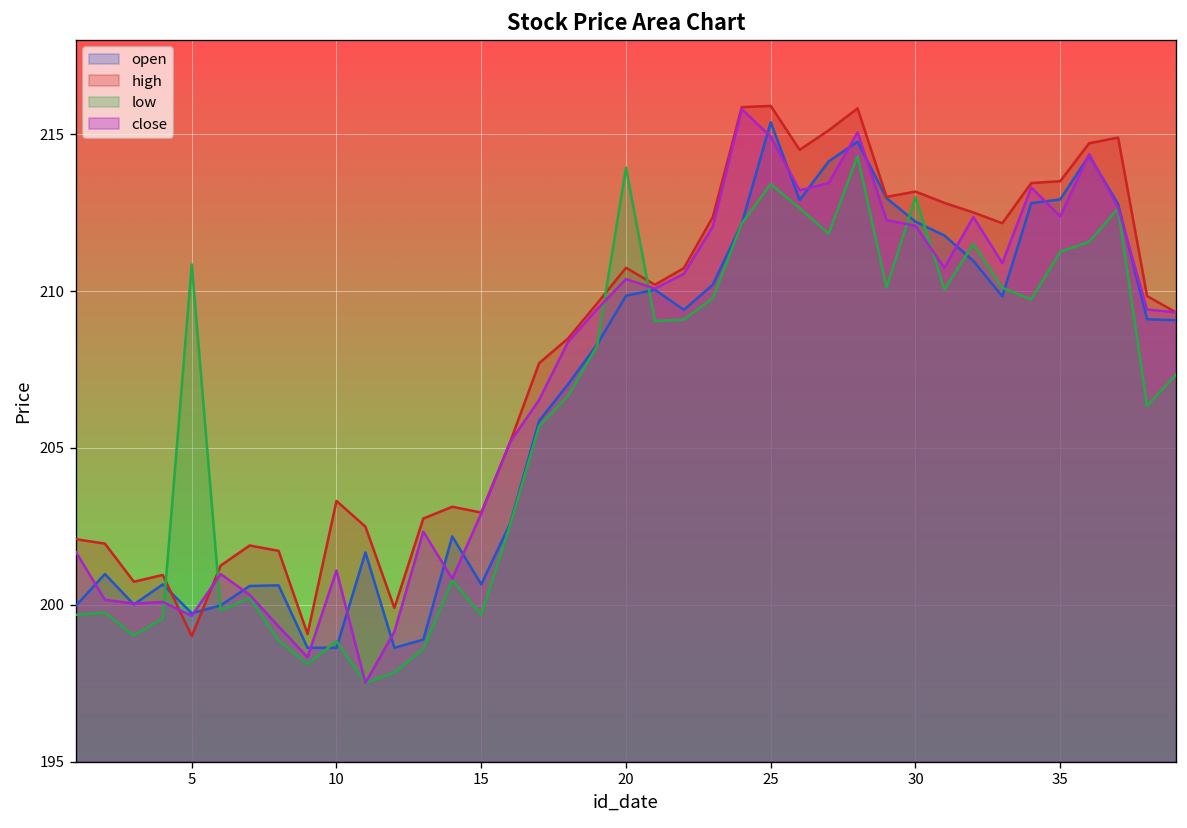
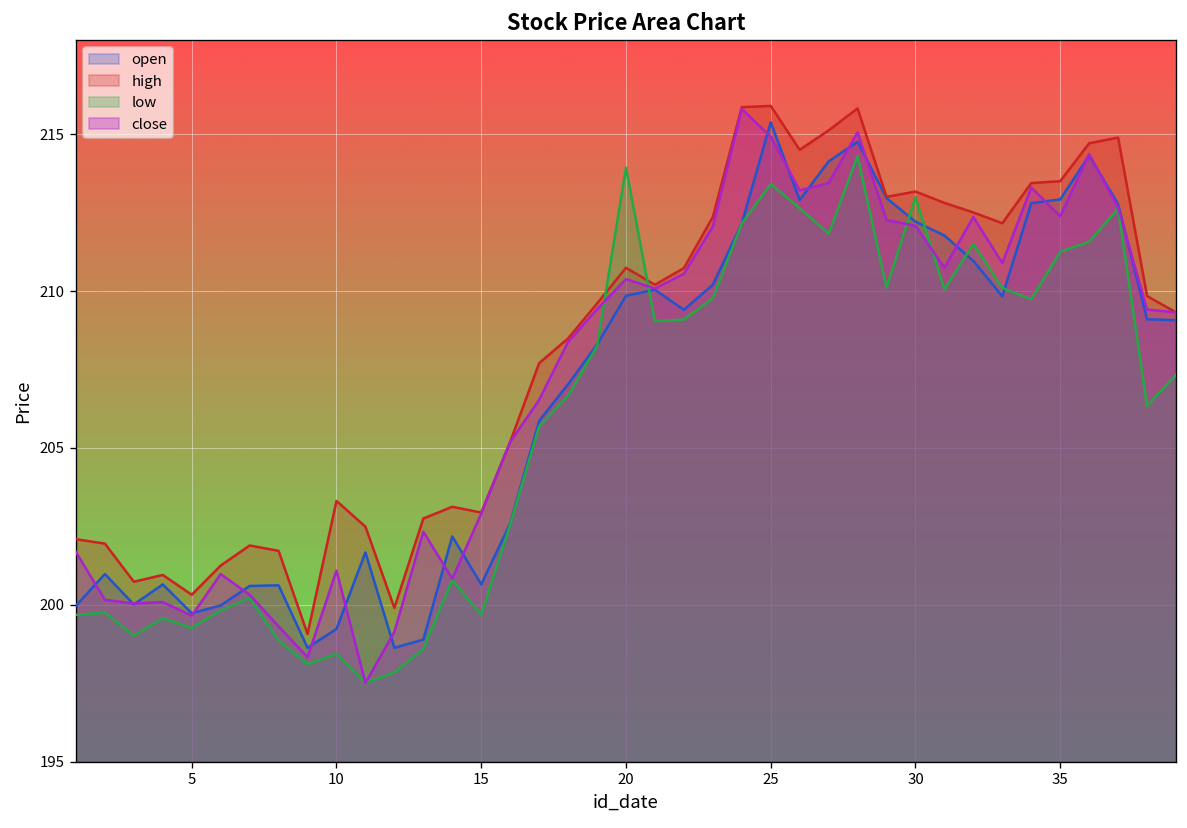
  {
    "open": {
-     "10": 198.6,
+     "10": 199.2,
      "15": 200.7,
      "20": 209.9,
      "25": 215.4,
      "30": 212.2,
      "35": 212.9
    },
    "high": {
-     "5": 199.0,
+     "5": 200.3,
      "10": 203.3,
      "20": 210.7,
      "25": 215.9,
      "30": 213.2,
      "35": 213.5
    },
    "low": {
-     "5": 210.9,
-     "10": 198.8,
+     "5": 199.3,
+     "10": 198.4,
      "15": 199.7,
      "20": 213.9,
      "25": 213.4,
      "30": 213.0,
      "35": 211.3
    },
    "close": {
      "10": 201.1,
      "20": 210.4,
      "25": 214.9,
      "30": 212.1,
      "35": 212.4
    }
  }
